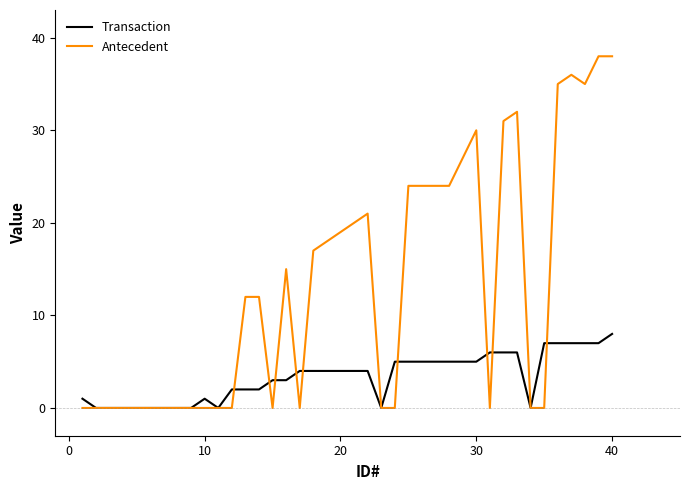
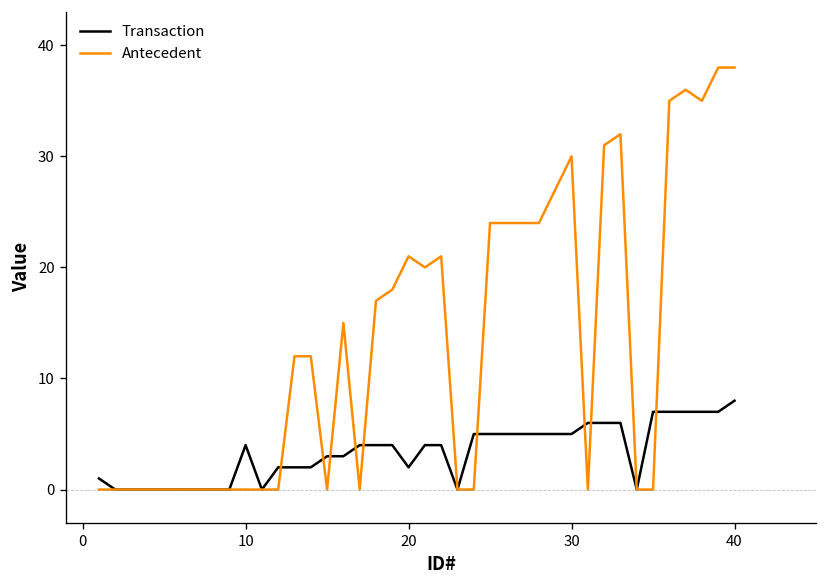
  {
    "Transaction": {
-     "10": 1,
-     "20": 4,
+     "10": 4,
+     "20": 2,
      "30": 5,
      "40": 8
    },
    "Antecedent": {
      "10": 0,
-     "20": 19,
+     "20": 21,
      "30": 30,
      "40": 38
    }
  }
